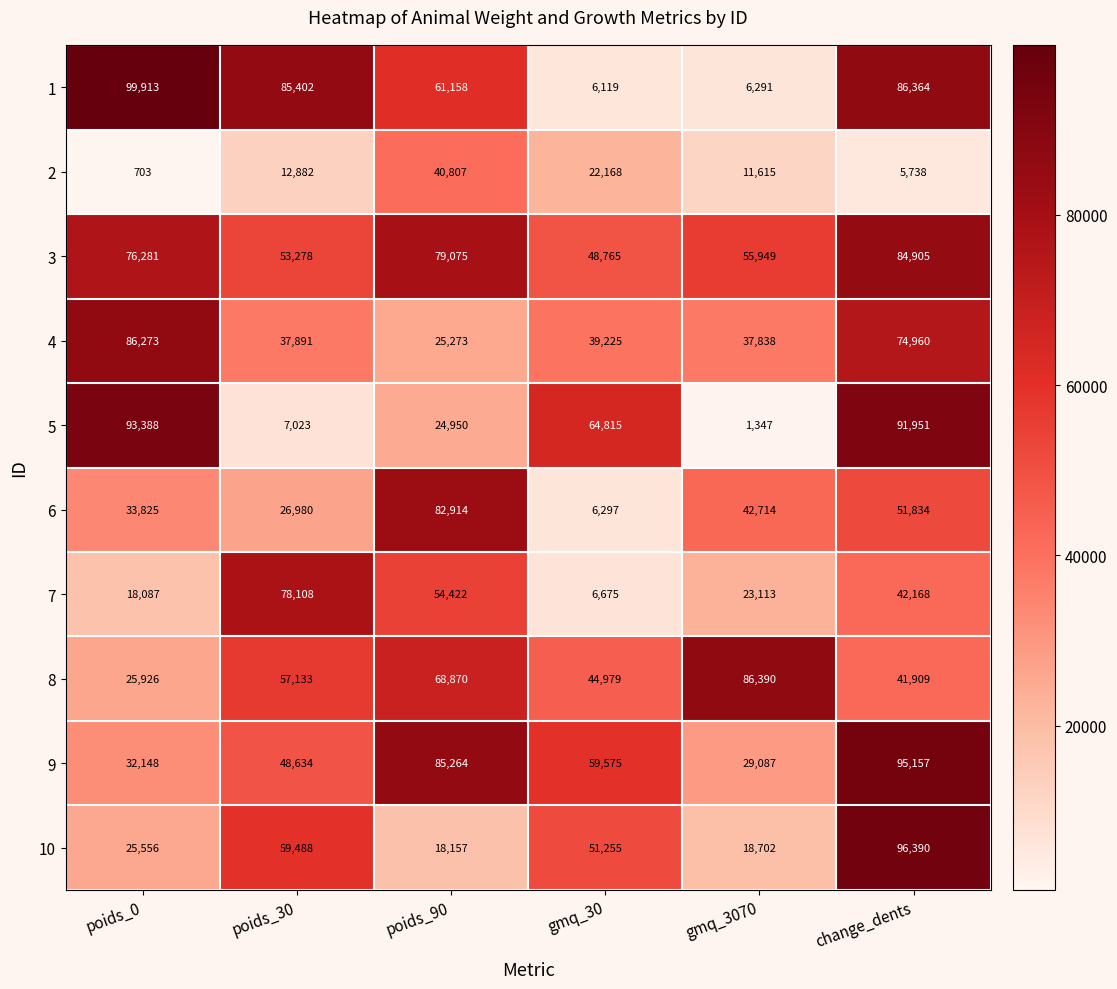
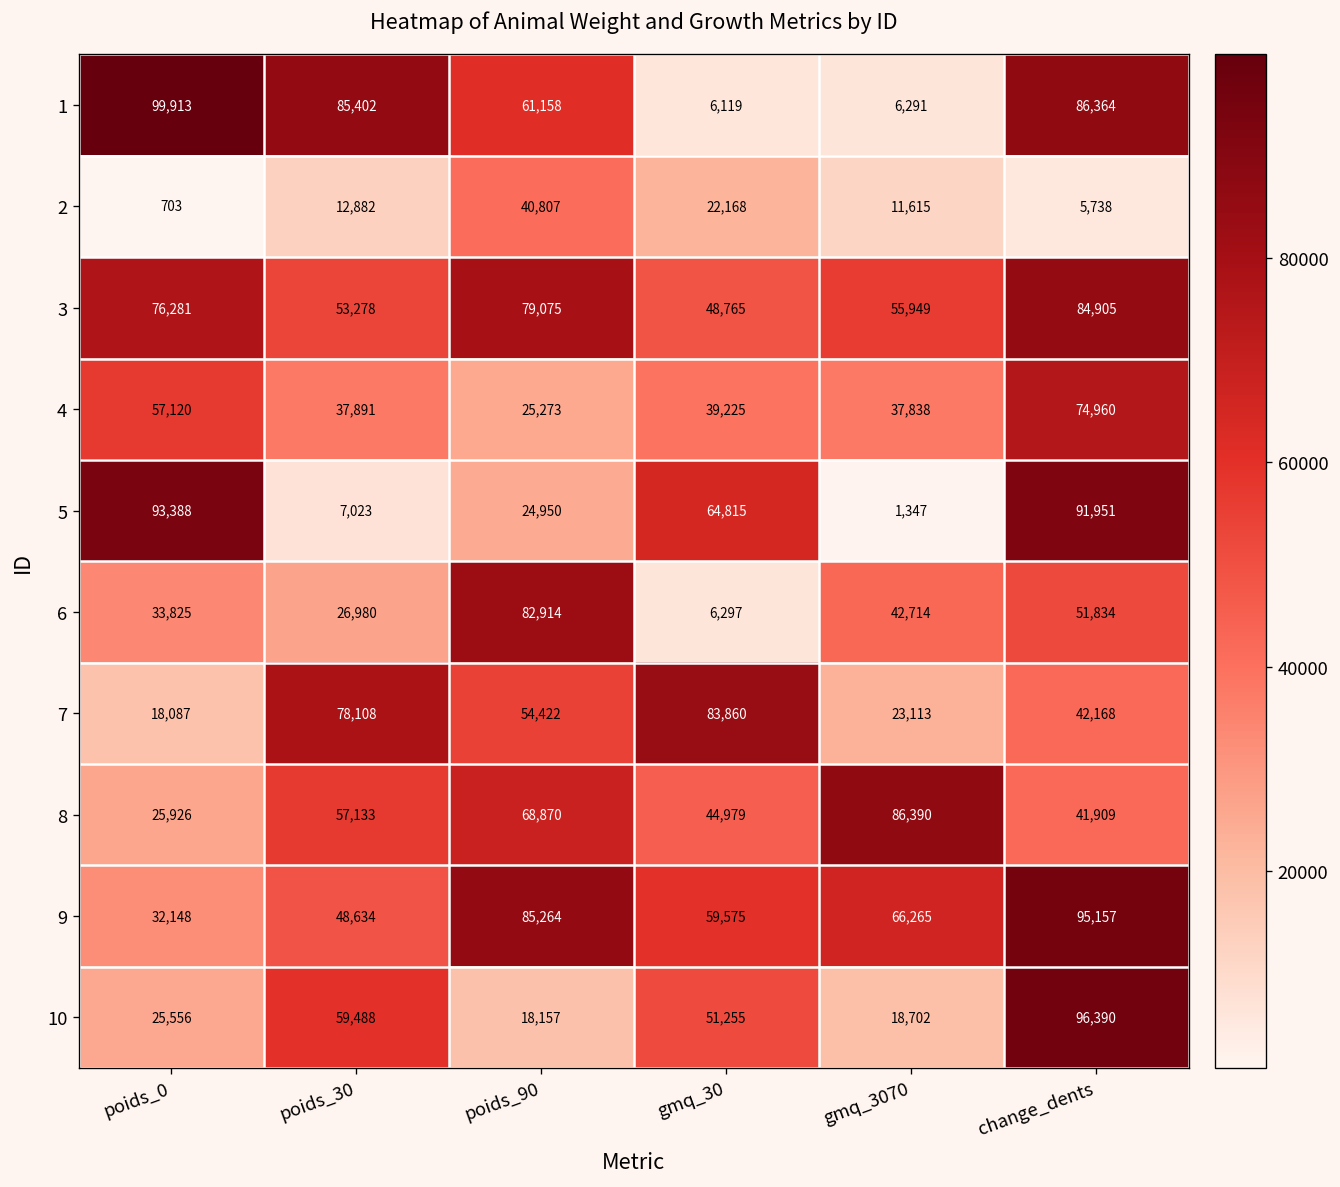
  {
    "1": {
      "poids_0": "99,913",
      "poids_30": "85,402",
      "poids_90": "61,158",
      "gmq_30": "6,119",
      "gmq_3070": "6,291",
      "change_dents": "86,364"
    },
    "2": {
      "poids_0": "703",
      "poids_30": "12,882",
      "poids_90": "40,807",
      "gmq_30": "22,168",
      "gmq_3070": "11,615",
      "change_dents": "5,738"
    },
    "3": {
      "poids_0": "76,281",
      "poids_30": "53,278",
      "poids_90": "79,075",
      "gmq_30": "48,765",
      "gmq_3070": "55,949",
      "change_dents": "84,905"
    },
    "4": {
-     "poids_0": "86,273",
+     "poids_0": "57,120",
      "poids_30": "37,891",
      "poids_90": "25,273",
      "gmq_30": "39,225",
      "gmq_3070": "37,838",
      "change_dents": "74,960"
    },
    "5": {
      "poids_0": "93,388",
      "poids_30": "7,023",
      "poids_90": "24,950",
      "gmq_30": "64,815",
      "gmq_3070": "1,347",
      "change_dents": "91,951"
    },
    "6": {
      "poids_0": "33,825",
      "poids_30": "26,980",
      "poids_90": "82,914",
      "gmq_30": "6,297",
      "gmq_3070": "42,714",
      "change_dents": "51,834"
    },
    "7": {
      "poids_0": "18,087",
      "poids_30": "78,108",
      "poids_90": "54,422",
-     "gmq_30": "6,675",
+     "gmq_30": "83,860",
      "gmq_3070": "23,113",
      "change_dents": "42,168"
    },
    "8": {
      "poids_0": "25,926",
      "poids_30": "57,133",
      "poids_90": "68,870",
      "gmq_30": "44,979",
      "gmq_3070": "86,390",
      "change_dents": "41,909"
    },
    "9": {
      "poids_0": "32,148",
      "poids_30": "48,634",
      "poids_90": "85,264",
      "gmq_30": "59,575",
-     "gmq_3070": "29,087",
+     "gmq_3070": "66,265",
      "change_dents": "95,157"
    },
    "10": {
      "poids_0": "25,556",
      "poids_30": "59,488",
      "poids_90": "18,157",
      "gmq_30": "51,255",
      "gmq_3070": "18,702",
      "change_dents": "96,390"
    }
  }
